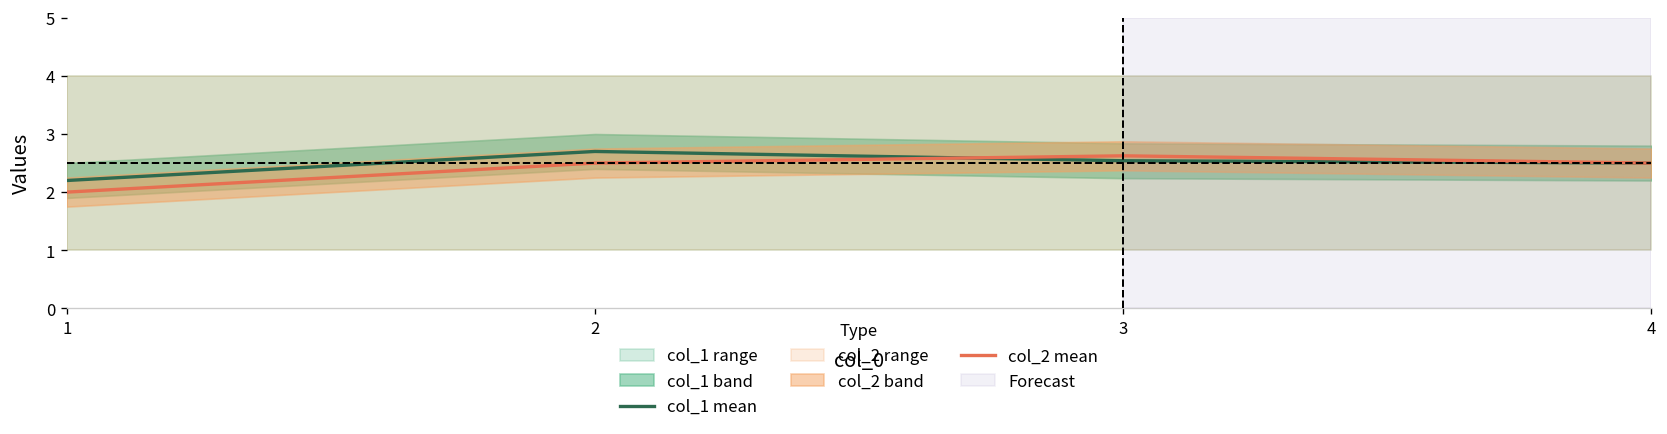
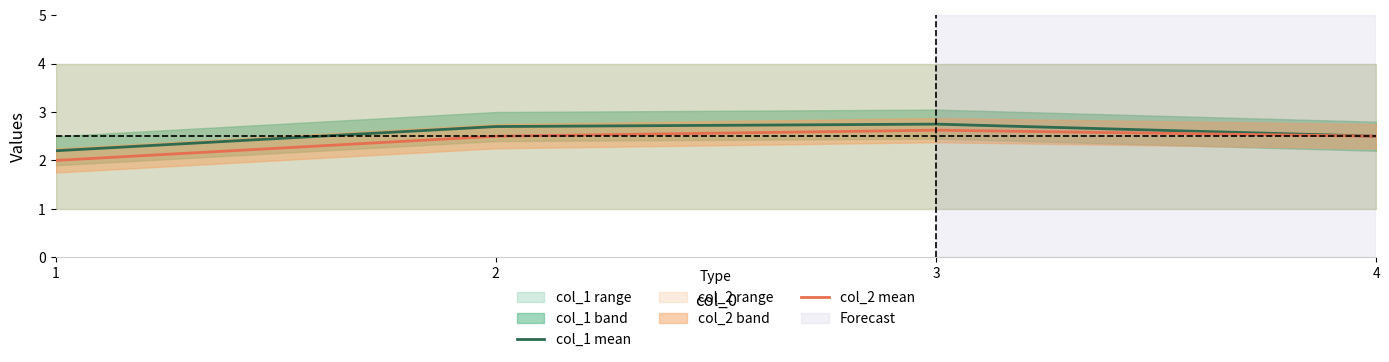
  {
    "col_1 mean": {
-     "3": 2.5
+     "3": 2.8
    }
  }
